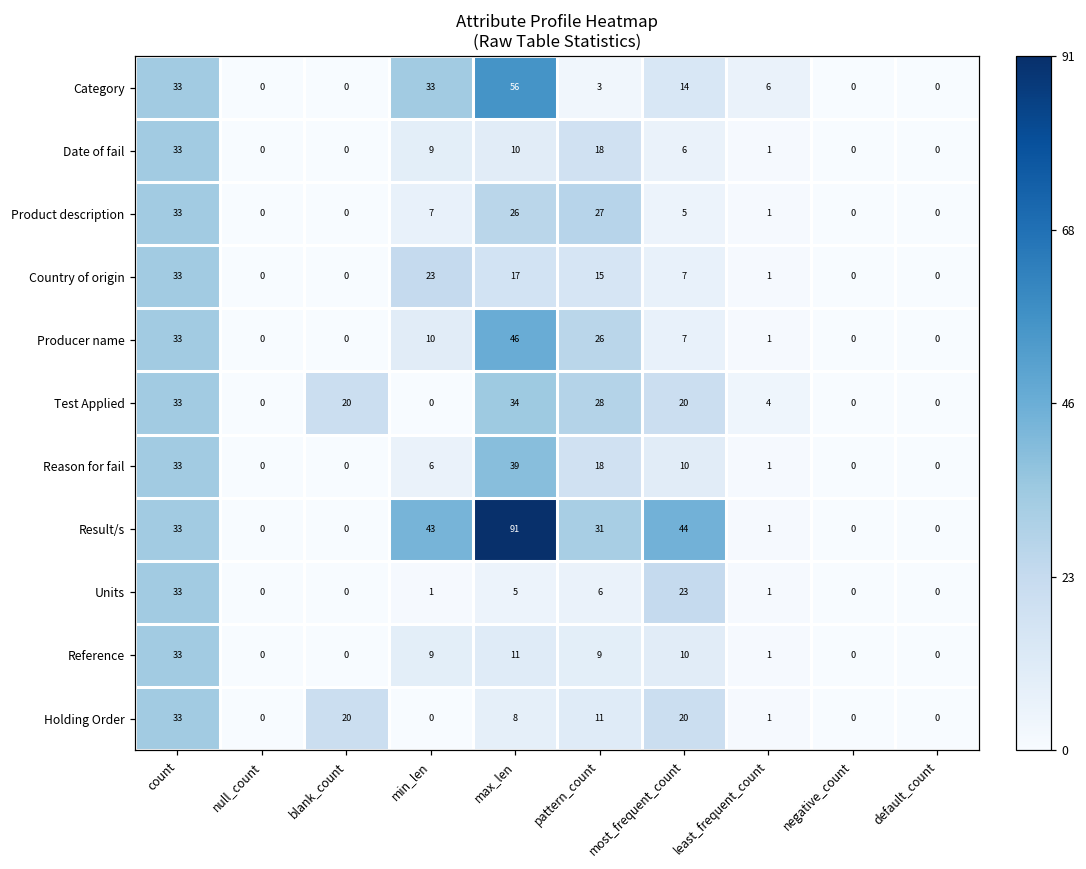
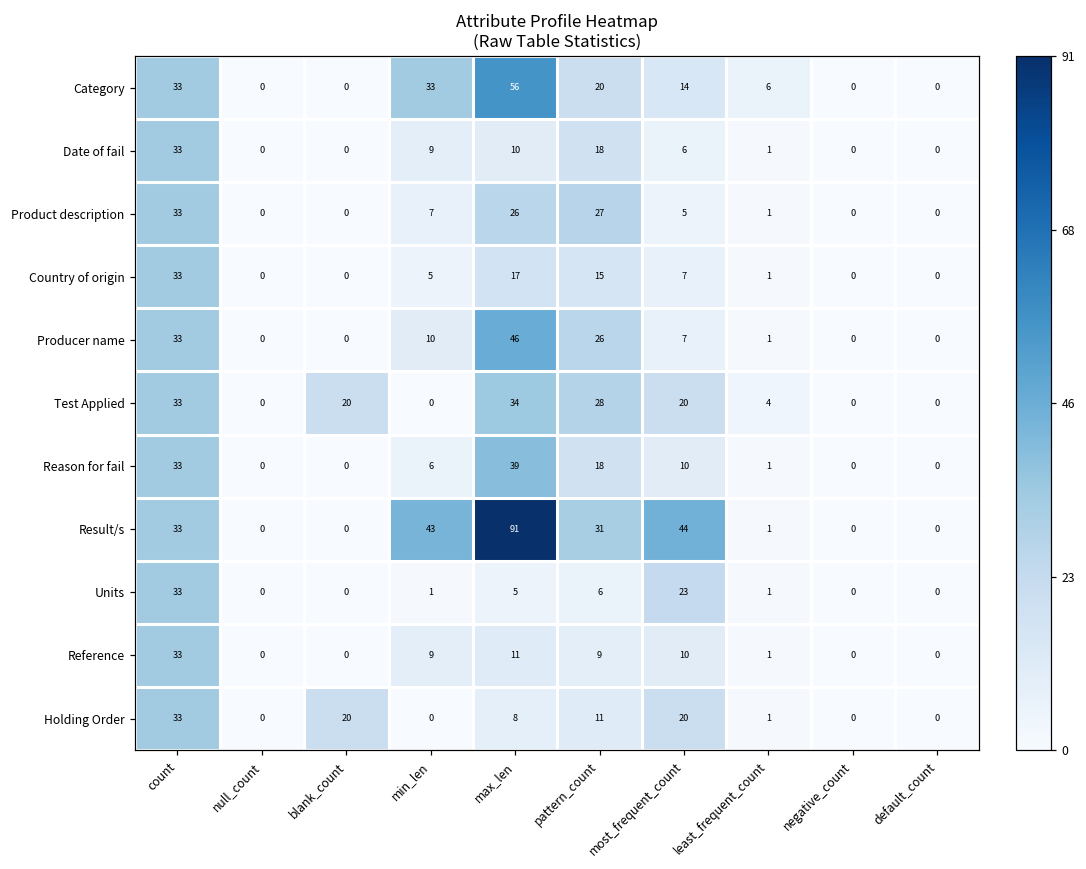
  {
    "Category": {
      "count": 33,
      "null_count": 0,
      "blank_count": 0,
      "min_len": 33,
      "max_len": 56,
-     "pattern_count": 3,
+     "pattern_count": 20,
      "most_frequent_count": 14,
      "least_frequent_count": 6,
      "negative_count": 0,
      "default_count": 0
    },
    "Date of fail": {
      "count": 33,
      "null_count": 0,
      "blank_count": 0,
      "min_len": 9,
      "max_len": 10,
      "pattern_count": 18,
      "most_frequent_count": 6,
      "least_frequent_count": 1,
      "negative_count": 0,
      "default_count": 0
    },
    "Product description": {
      "count": 33,
      "null_count": 0,
      "blank_count": 0,
      "min_len": 7,
      "max_len": 26,
      "pattern_count": 27,
      "most_frequent_count": 5,
      "least_frequent_count": 1,
      "negative_count": 0,
      "default_count": 0
    },
    "Country of origin": {
      "count": 33,
      "null_count": 0,
      "blank_count": 0,
-     "min_len": 23,
+     "min_len": 5,
      "max_len": 17,
      "pattern_count": 15,
      "most_frequent_count": 7,
      "least_frequent_count": 1,
      "negative_count": 0,
      "default_count": 0
    },
    "Producer name": {
      "count": 33,
      "null_count": 0,
      "blank_count": 0,
      "min_len": 10,
      "max_len": 46,
      "pattern_count": 26,
      "most_frequent_count": 7,
      "least_frequent_count": 1,
      "negative_count": 0,
      "default_count": 0
    },
    "Test Applied": {
      "count": 33,
      "null_count": 0,
      "blank_count": 20,
      "min_len": 0,
      "max_len": 34,
      "pattern_count": 28,
      "most_frequent_count": 20,
      "least_frequent_count": 4,
      "negative_count": 0,
      "default_count": 0
    },
    "Reason for fail": {
      "count": 33,
      "null_count": 0,
      "blank_count": 0,
      "min_len": 6,
      "max_len": 39,
      "pattern_count": 18,
      "most_frequent_count": 10,
      "least_frequent_count": 1,
      "negative_count": 0,
      "default_count": 0
    },
    "Result/s": {
      "count": 33,
      "null_count": 0,
      "blank_count": 0,
      "min_len": 43,
      "max_len": 91,
      "pattern_count": 31,
      "most_frequent_count": 44,
      "least_frequent_count": 1,
      "negative_count": 0,
      "default_count": 0
    },
    "Units": {
      "count": 33,
      "null_count": 0,
      "blank_count": 0,
      "min_len": 1,
      "max_len": 5,
      "pattern_count": 6,
      "most_frequent_count": 23,
      "least_frequent_count": 1,
      "negative_count": 0,
      "default_count": 0
    },
    "Reference": {
      "count": 33,
      "null_count": 0,
      "blank_count": 0,
      "min_len": 9,
      "max_len": 11,
      "pattern_count": 9,
      "most_frequent_count": 10,
      "least_frequent_count": 1,
      "negative_count": 0,
      "default_count": 0
    },
    "Holding Order": {
      "count": 33,
      "null_count": 0,
      "blank_count": 20,
      "min_len": 0,
      "max_len": 8,
      "pattern_count": 11,
      "most_frequent_count": 20,
      "least_frequent_count": 1,
      "negative_count": 0,
      "default_count": 0
    }
  }
